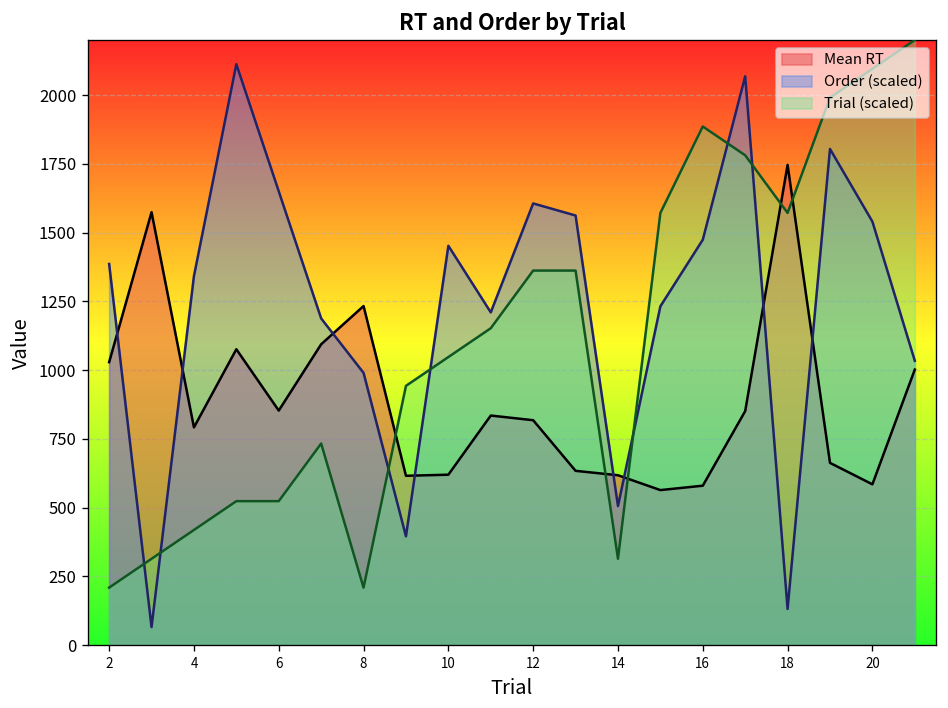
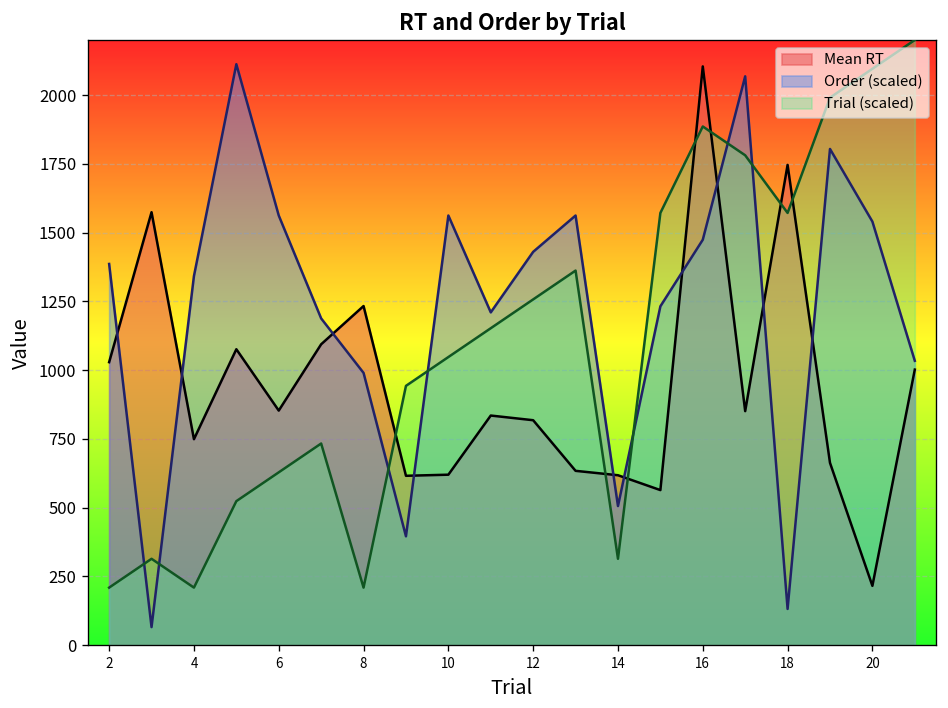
  {
    "Mean RT": {
      "2": 1030,
-     "4": 790,
+     "4": 750,
      "6": 850,
      "8": 1230,
      "10": 620,
      "12": 820,
      "14": 620,
-     "16": 580,
+     "16": 2100,
      "18": 1750,
-     "20": 590
+     "20": 220
    },
    "Order (scaled)": {
      "2": 1390,
      "4": 1340,
-     "6": 1650,
+     "6": 1560,
      "8": 990,
-     "10": 1450,
-     "12": 1610,
+     "10": 1560,
+     "12": 1430,
      "14": 510,
      "16": 1470,
      "18": 130,
      "20": 1540
    },
    "Trial (scaled)": {
      "2": 210,
-     "4": 420,
-     "6": 520,
+     "4": 210,
+     "6": 630,
      "8": 210,
      "10": 1050,
-     "12": 1360,
+     "12": 1260,
      "14": 310,
      "16": 1890,
      "18": 1570
    }
  }
